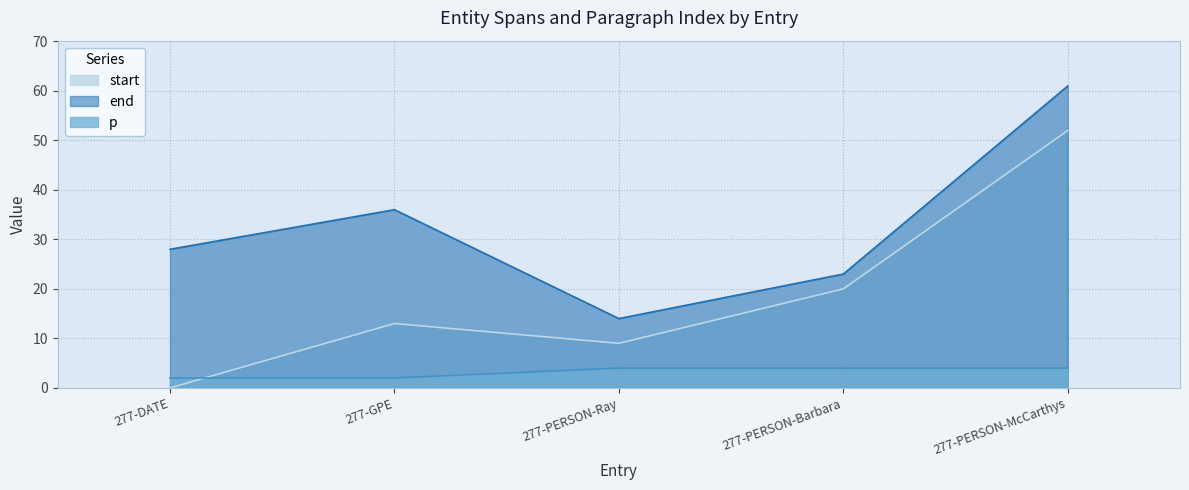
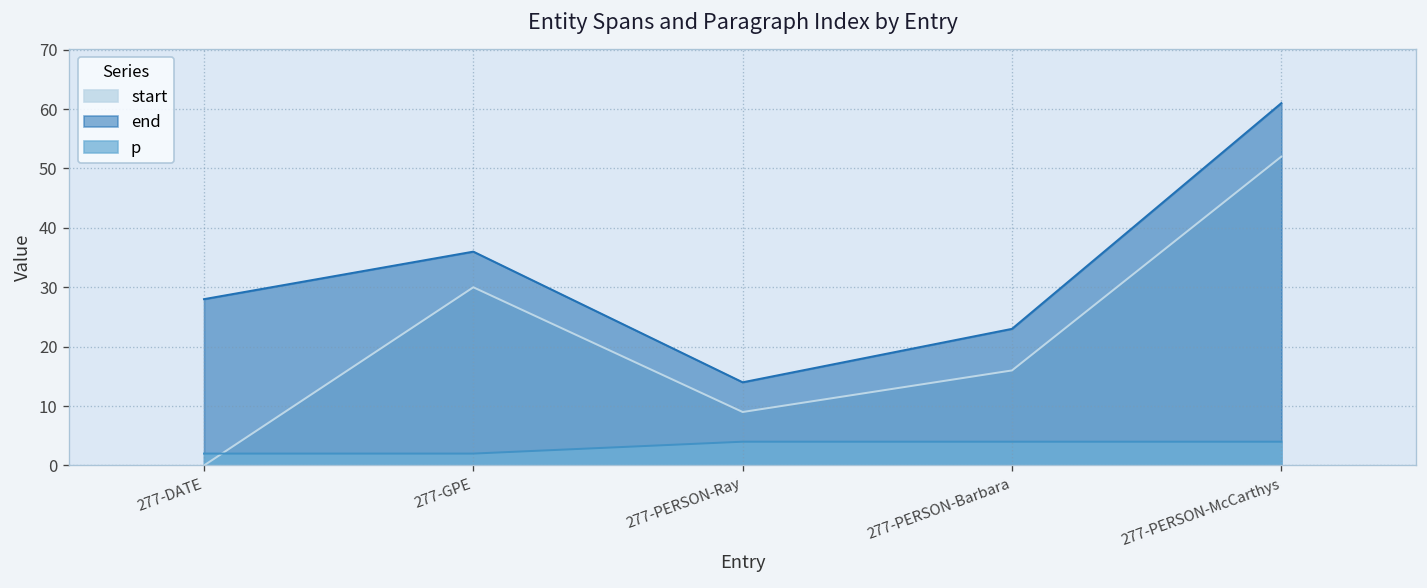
  {
    "start": {
      "277-DATE": 0,
-     "277-GPE": 13,
+     "277-GPE": 30,
      "277-PERSON-Ray": 9,
-     "277-PERSON-Barbara": 20,
+     "277-PERSON-Barbara": 16,
      "277-PERSON-McCarthys": 52
    }
  }
